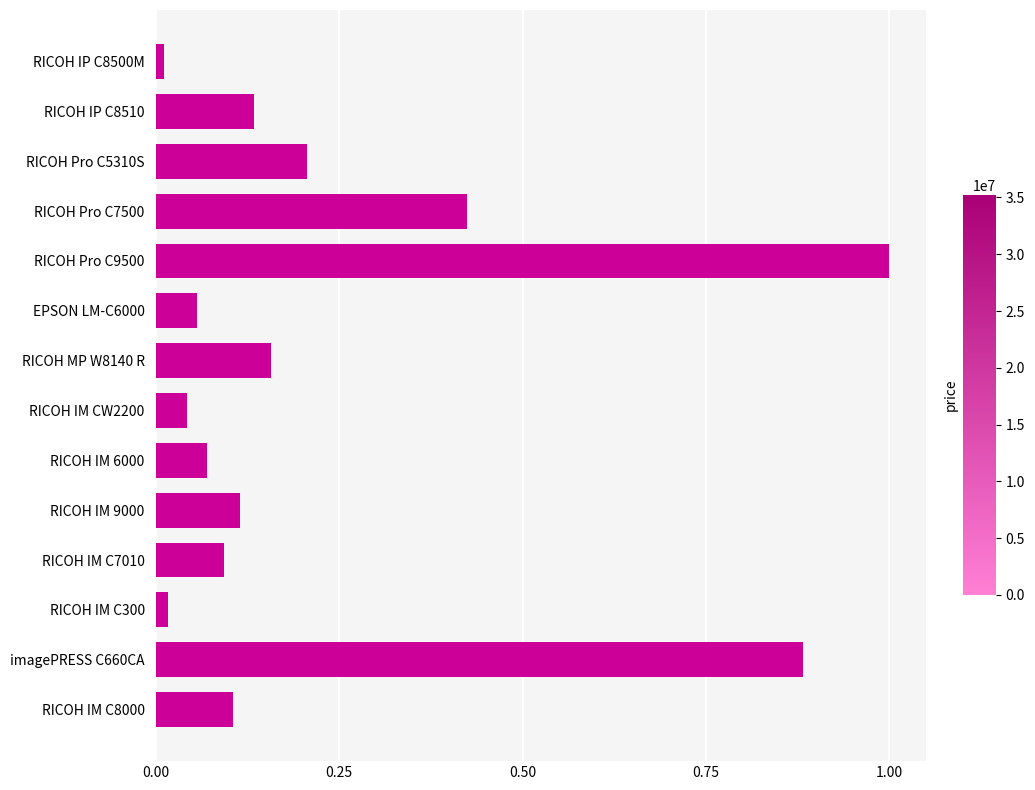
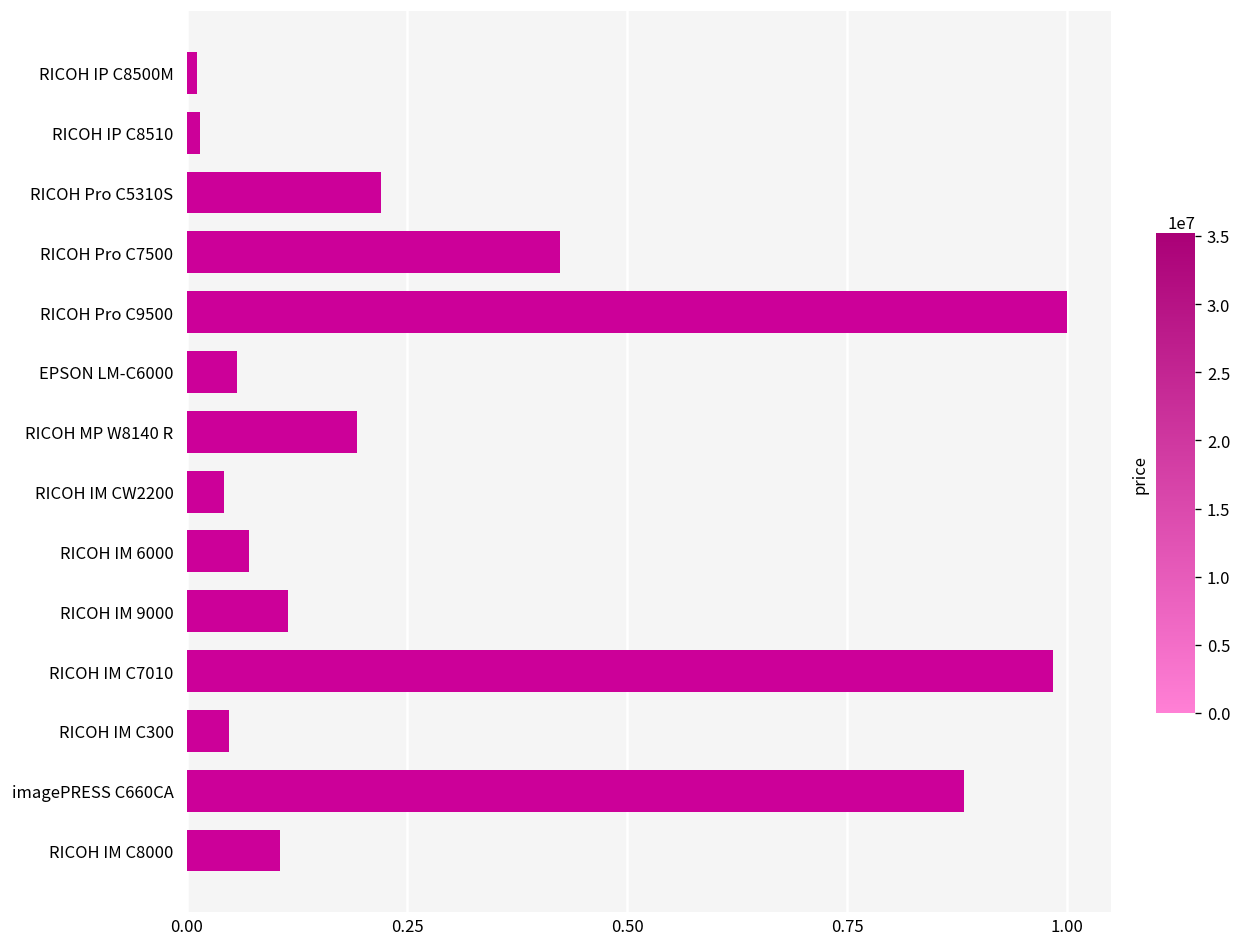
  {
    "RICOH IP C8500M": 0.01,
-   "RICOH IP C8510": 0.13,
-   "RICOH Pro C5310S": 0.21,
+   "RICOH IP C8510": 0.02,
+   "RICOH Pro C5310S": 0.22,
    "RICOH Pro C7500": 0.42,
    "RICOH Pro C9500": 1.00,
    "EPSON LM-C6000": 0.06,
-   "RICOH MP W8140 R": 0.16,
+   "RICOH MP W8140 R": 0.19,
    "RICOH IM CW2200": 0.04,
    "RICOH IM 6000": 0.07,
    "RICOH IM 9000": 0.11,
-   "RICOH IM C7010": 0.09,
-   "RICOH IM C300": 0.02,
+   "RICOH IM C7010": 0.98,
+   "RICOH IM C300": 0.05,
    "imagePRESS C660CA": 0.88,
    "RICOH IM C8000": 0.11
  }
